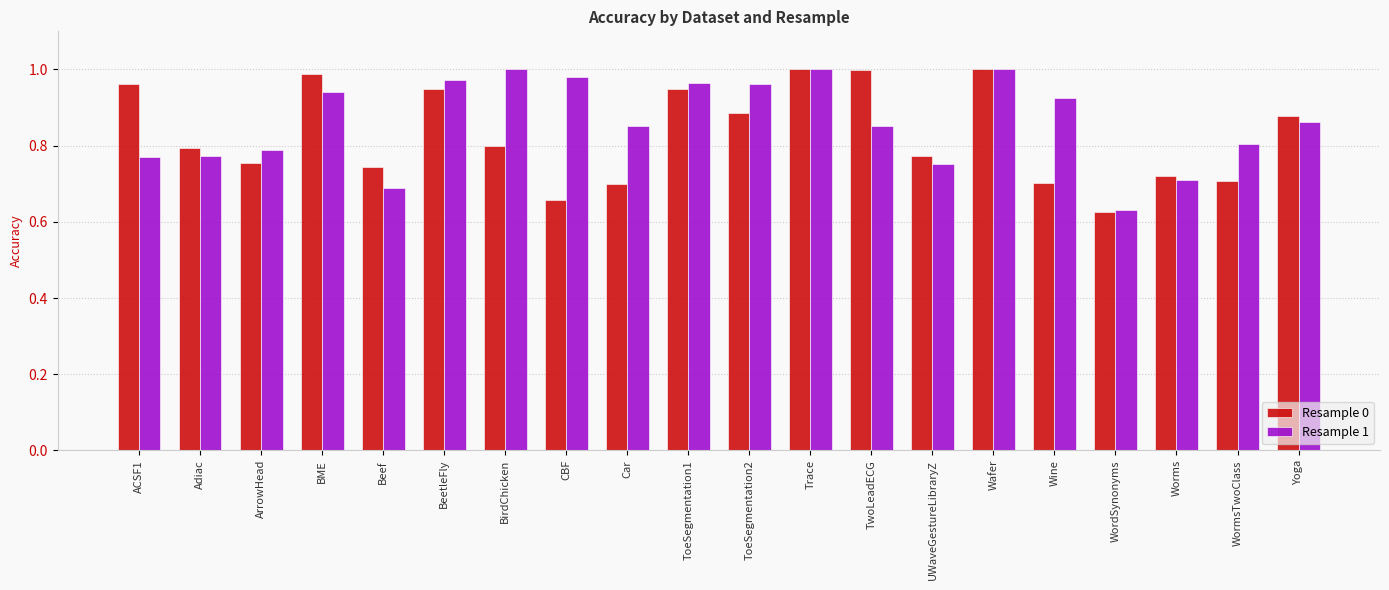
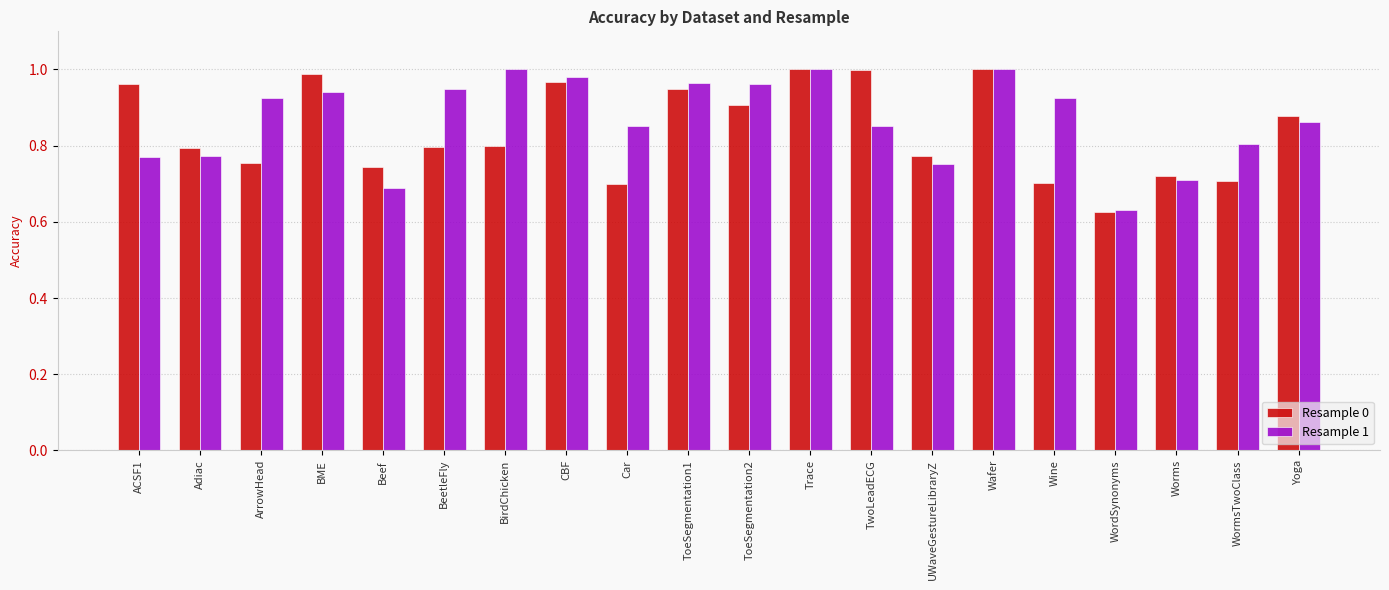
  {
    "Resample 0": {
      "ACSF1": 0.96,
      "Adiac": 0.79,
      "ArrowHead": 0.75,
      "BME": 0.99,
      "Beef": 0.74,
-     "BeetleFly": 0.95,
+     "BeetleFly": 0.80,
      "BirdChicken": 0.80,
-     "CBF": 0.66,
+     "CBF": 0.97,
      "Car": 0.70,
      "ToeSegmentation1": 0.95,
-     "ToeSegmentation2": 0.89,
+     "ToeSegmentation2": 0.91,
      "Trace": 1.00,
      "TwoLeadECG": 1.00,
      "UWaveGestureLibraryZ": 0.77,
      "Wafer": 1.00,
      "Wine": 0.70,
      "WordSynonyms": 0.63,
      "Worms": 0.72,
      "WormsTwoClass": 0.71,
      "Yoga": 0.88
    },
    "Resample 1": {
      "ACSF1": 0.77,
      "Adiac": 0.77,
-     "ArrowHead": 0.79,
+     "ArrowHead": 0.93,
      "BME": 0.94,
      "Beef": 0.69,
-     "BeetleFly": 0.97,
+     "BeetleFly": 0.95,
      "BirdChicken": 1.00,
      "CBF": 0.98,
      "Car": 0.85,
      "ToeSegmentation1": 0.96,
      "ToeSegmentation2": 0.96,
      "Trace": 1.00,
      "TwoLeadECG": 0.85,
      "UWaveGestureLibraryZ": 0.75,
      "Wafer": 1.00,
      "Wine": 0.93,
      "WordSynonyms": 0.63,
      "Worms": 0.71,
      "WormsTwoClass": 0.80,
      "Yoga": 0.86
    }
  }
